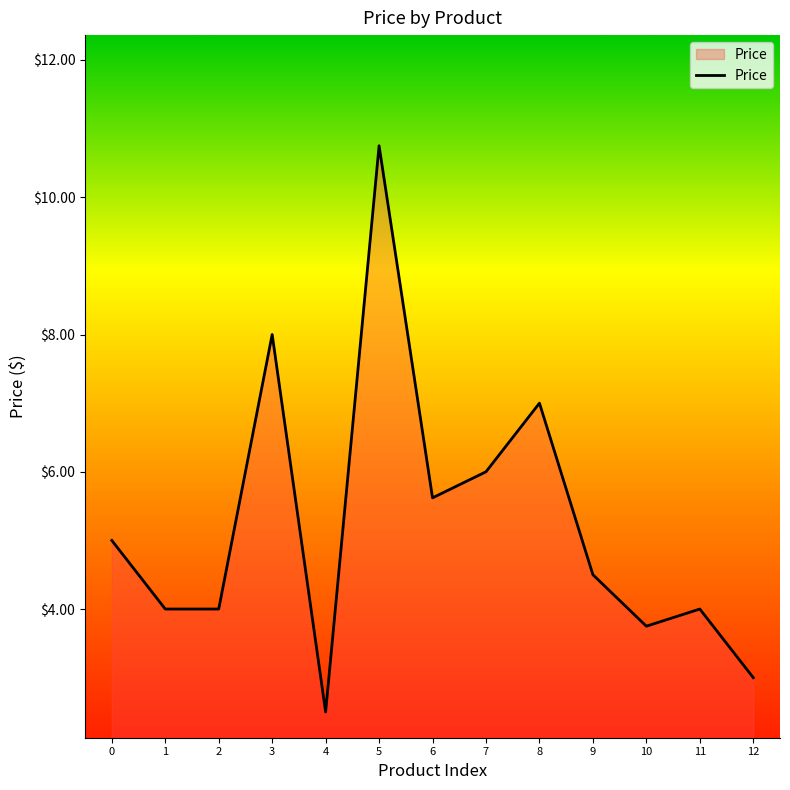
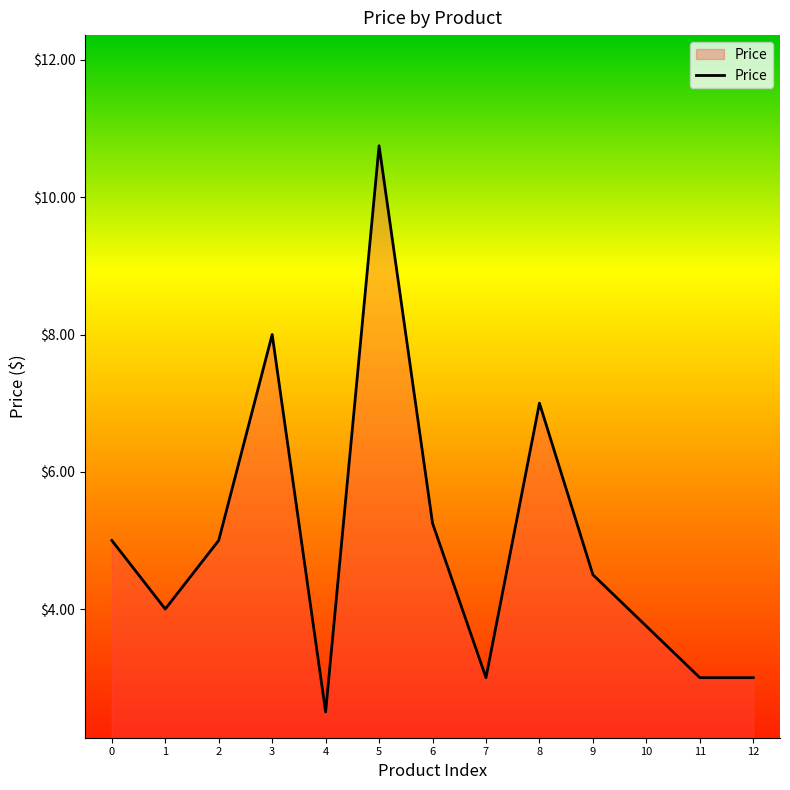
  {
    "0": "$5.0",
    "1": "$4.0",
-   "2": "$4",
+   "2": "$5",
    "3": "$8.0",
    "4": "$2.5",
    "5": "$10.8",
-   "6": "$5.6",
-   "7": "$6",
+   "6": "$5.3",
+   "7": "$3",
    "8": "$7.0",
    "9": "$4.5",
    "10": "$3.8",
-   "11": "$4",
+   "11": "$3",
    "12": "$3.0"
  }
